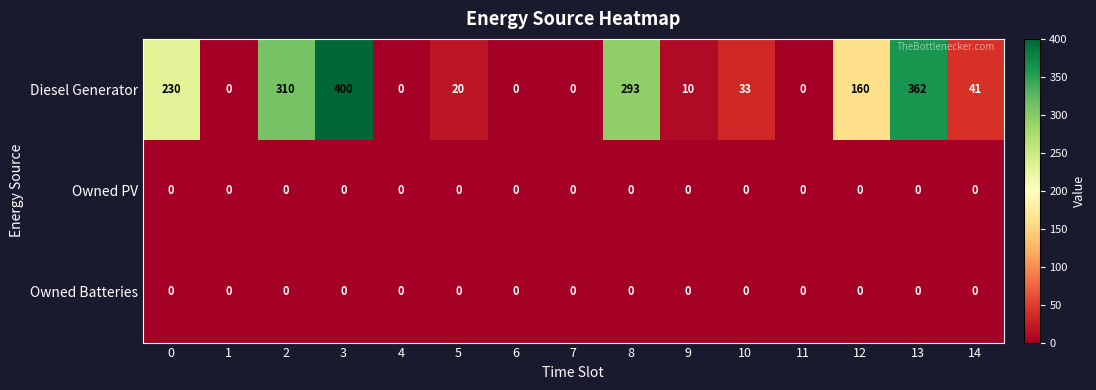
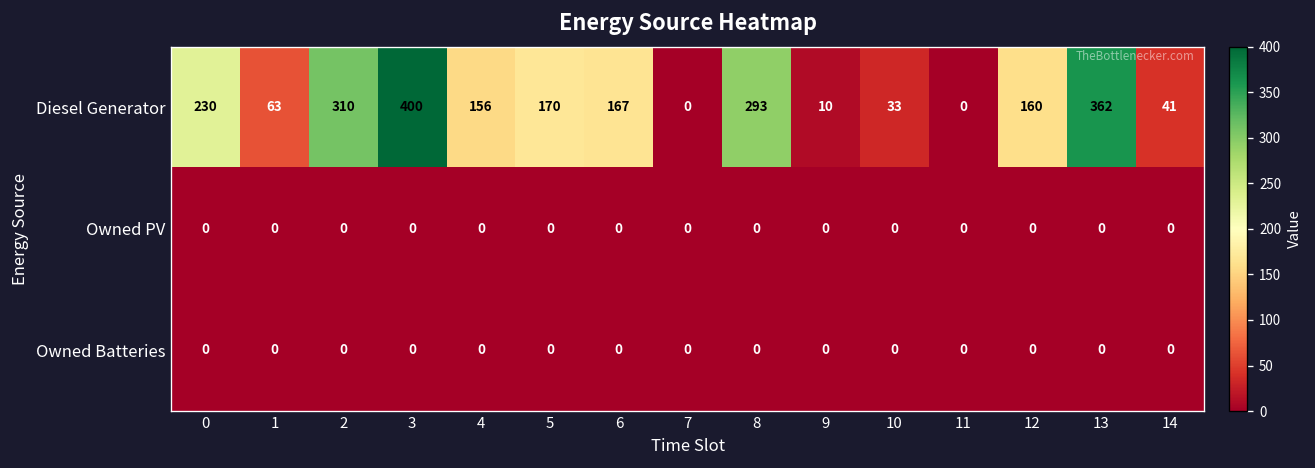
  {
    "Diesel Generator": {
      "0": 230,
-     "1": 0,
+     "1": 63,
      "2": 310,
      "3": 400,
-     "4": 0,
-     "5": 20,
-     "6": 0,
+     "4": 156,
+     "5": 170,
+     "6": 167,
      "7": 0,
      "8": 293,
      "9": 10,
      "10": 33,
      "11": 0,
      "12": 160,
      "14": 41
    },
    "Owned PV": {
      "0": 0,
      "1": 0,
      "2": 0,
      "3": 0,
      "4": 0,
      "5": 0,
      "6": 0,
      "7": 0,
      "8": 0,
      "9": 0,
      "10": 0,
      "11": 0,
      "12": 0,
      "13": 0,
      "14": 0
    },
    "Owned Batteries": {
      "0": 0,
      "1": 0,
      "2": 0,
      "3": 0,
      "4": 0,
      "5": 0,
      "6": 0,
      "7": 0,
      "8": 0,
      "9": 0,
      "10": 0,
      "11": 0,
      "12": 0,
      "13": 0,
      "14": 0
    }
  }
